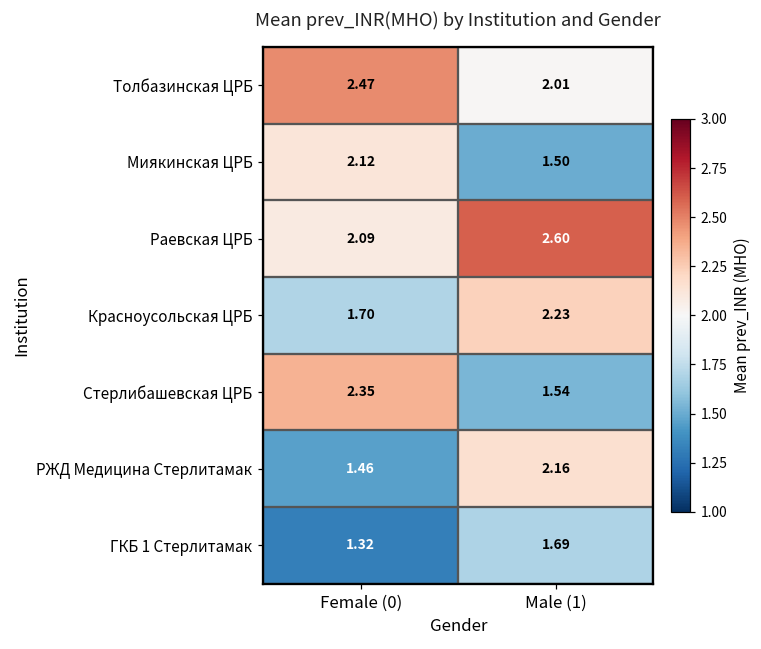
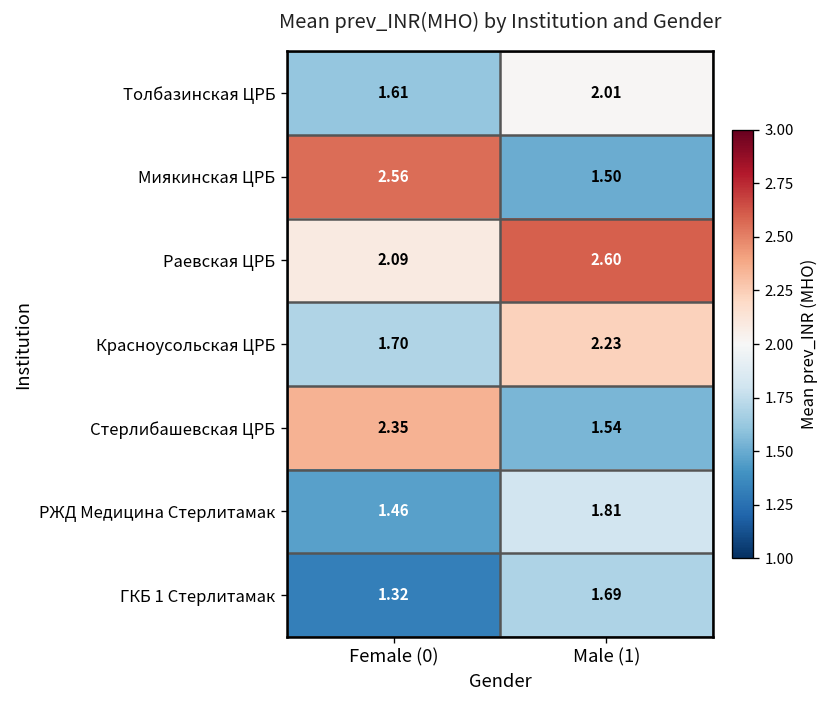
  {
    "Толбазинская ЦРБ": {
-     "Female (0)": 2.47,
+     "Female (0)": 1.61,
      "Male (1)": 2.01
    },
    "Миякинская ЦРБ": {
-     "Female (0)": 2.12,
+     "Female (0)": 2.56,
      "Male (1)": 1.50
    },
    "Раевская ЦРБ": {
      "Female (0)": 2.09,
      "Male (1)": 2.60
    },
    "Красноусольская ЦРБ": {
      "Female (0)": 1.70,
      "Male (1)": 2.23
    },
    "Стерлибашевская ЦРБ": {
      "Female (0)": 2.35,
      "Male (1)": 1.54
    },
    "РЖД Медицина Стерлитамак": {
      "Female (0)": 1.46,
-     "Male (1)": 2.16
+     "Male (1)": 1.81
    },
    "ГКБ 1 Стерлитамак": {
      "Female (0)": 1.32,
      "Male (1)": 1.69
    }
  }
